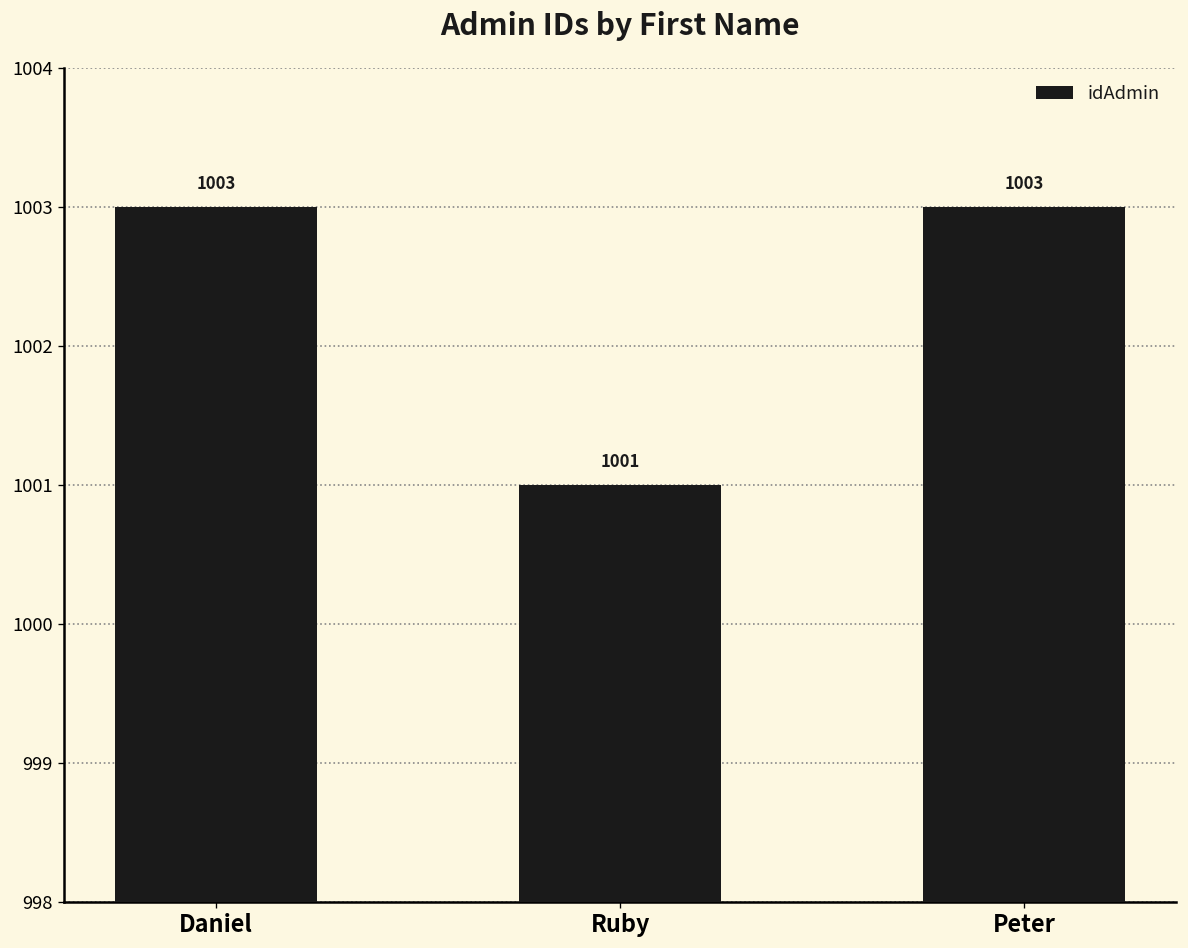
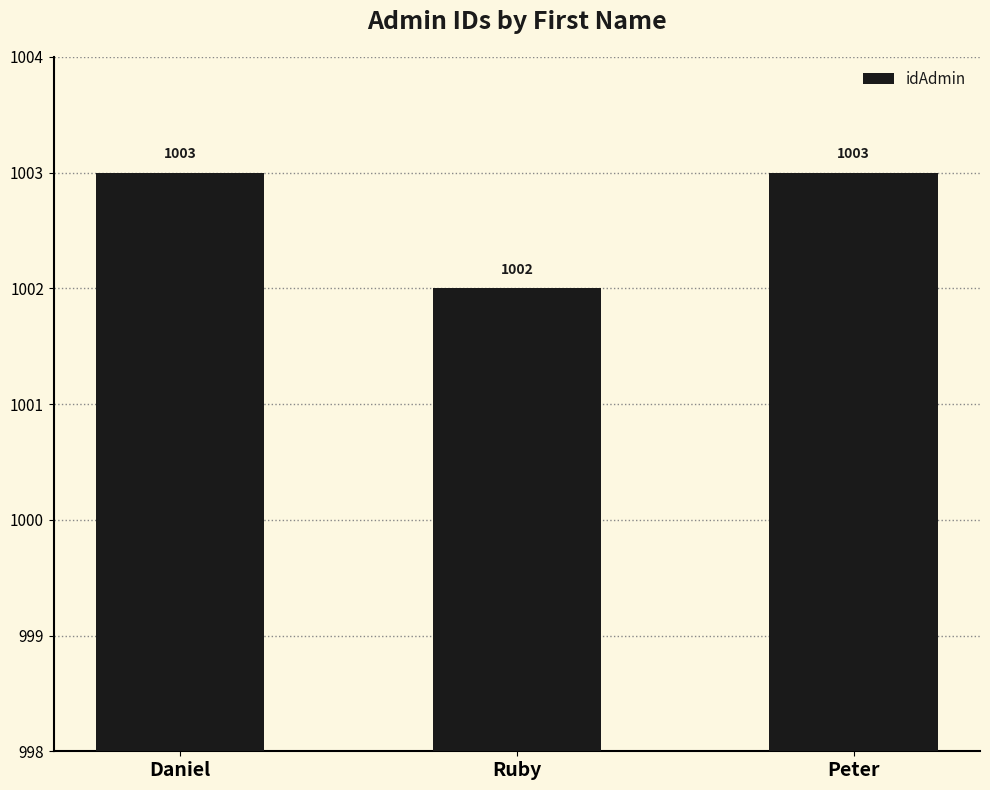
  {
    "Daniel": 1003,
-   "Ruby": 1001,
+   "Ruby": 1002,
    "Peter": 1003
  }
